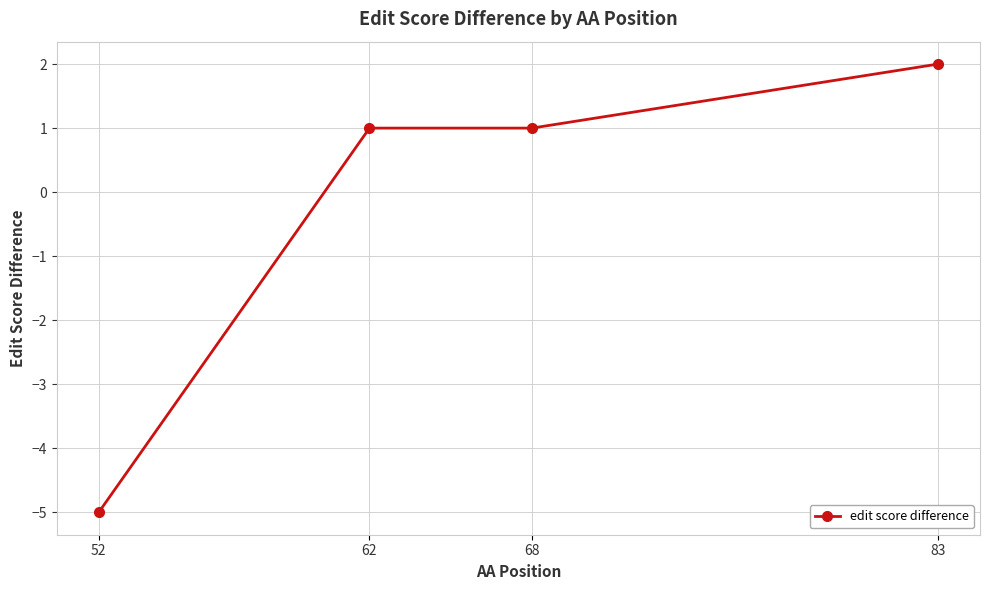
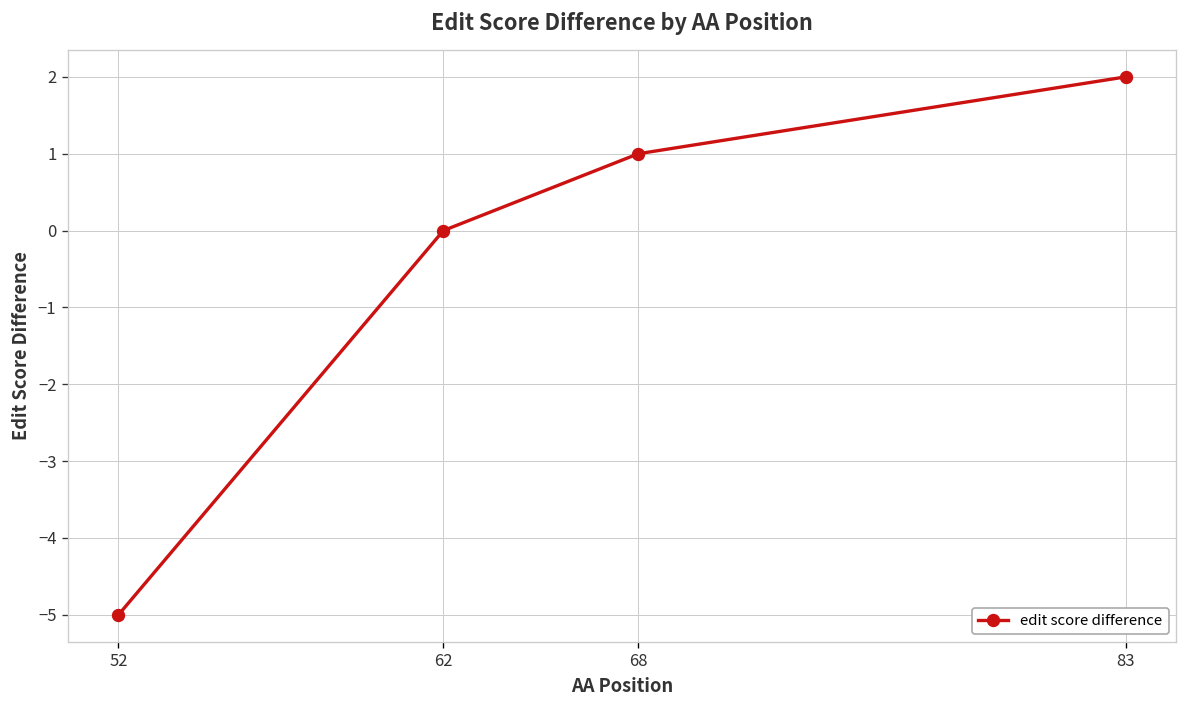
  {
    "52": -5,
-   "62": 1,
+   "62": 0,
    "68": 1,
    "83": 2
  }
